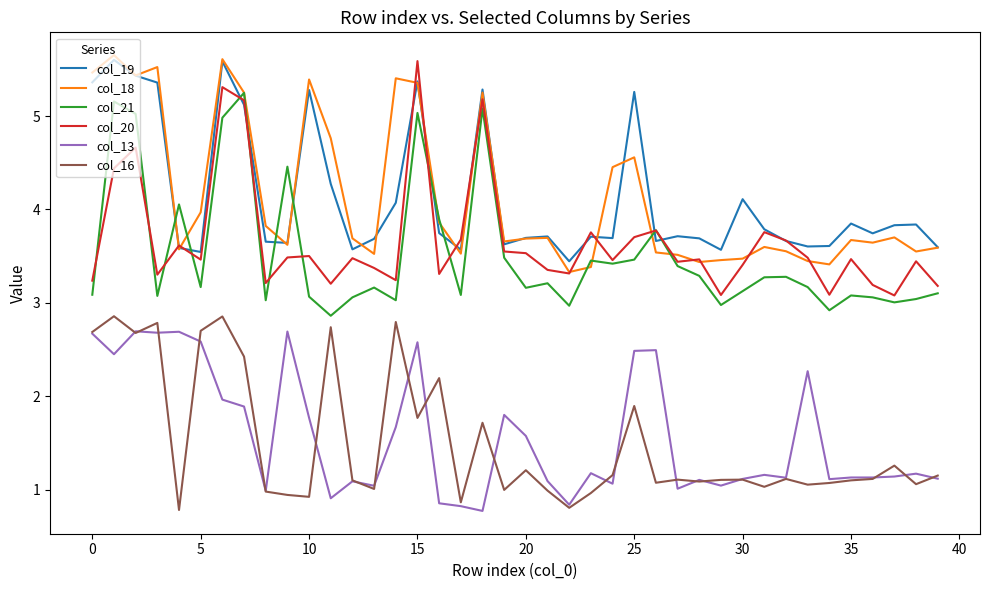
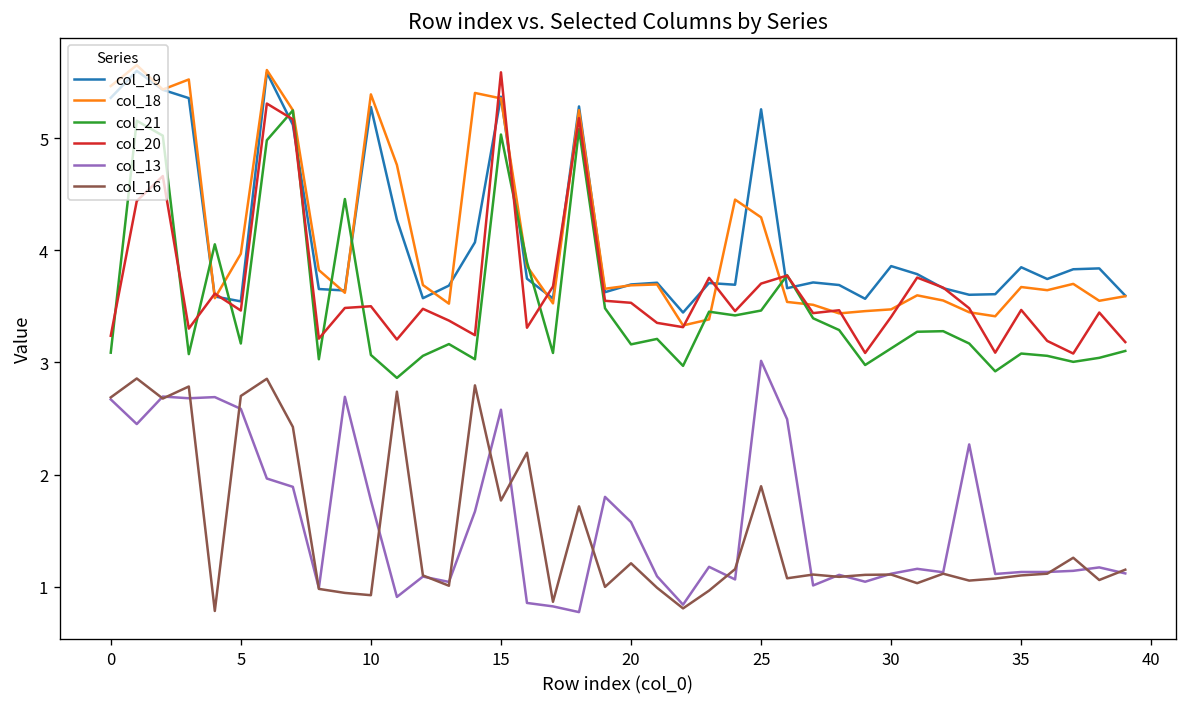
  {
    "col_19": {
      "5": 3.5,
      "10": 5.3,
      "25": 5.3,
-     "30": 4.1,
+     "30": 3.9,
      "35": 3.8
    },
    "col_18": {
      "5": 4.0,
      "10": 5.4,
-     "25": 4.6,
+     "25": 4.3,
      "30": 3.5,
      "35": 3.7
    },
    "col_21": {
      "0": 3.1,
      "5": 3.2,
      "10": 3.1,
      "15": 5.0,
      "20": 3.2,
      "25": 3.5,
      "30": 3.1,
      "35": 3.1
    },
    "col_20": {
      "0": 3.2,
      "5": 3.5,
      "10": 3.5,
      "15": 5.6,
      "20": 3.5,
      "25": 3.7,
      "30": 3.4,
      "35": 3.5
    },
    "col_13": {
      "5": 2.6,
      "10": 1.8,
      "15": 2.6,
      "20": 1.6,
-     "25": 2.5,
+     "25": 3.0,
      "35": 1.1
    },
    "col_16": {
      "5": 2.7,
      "10": 0.9,
      "15": 1.8,
      "20": 1.2,
      "25": 1.9,
      "35": 1.1
    }
  }
